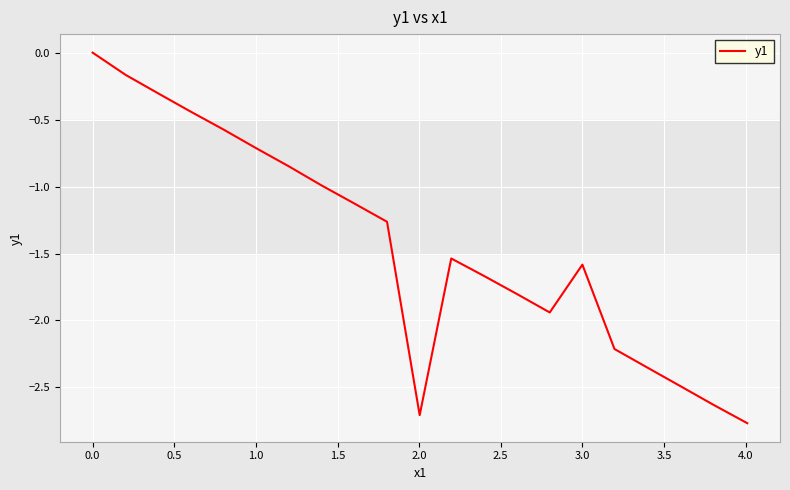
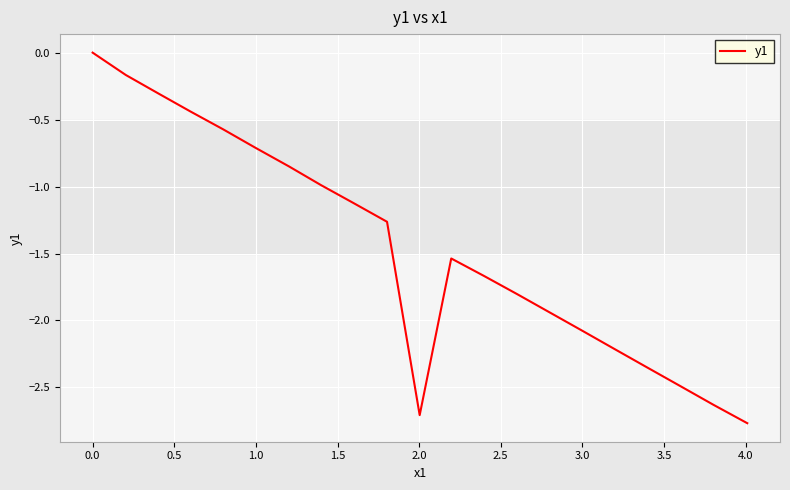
  {
    "0.0": 0.00,
    "1.0": -0.71,
    "2.0": -2.71,
-   "3.0": -1.58
+   "3.0": -2.08
  }
